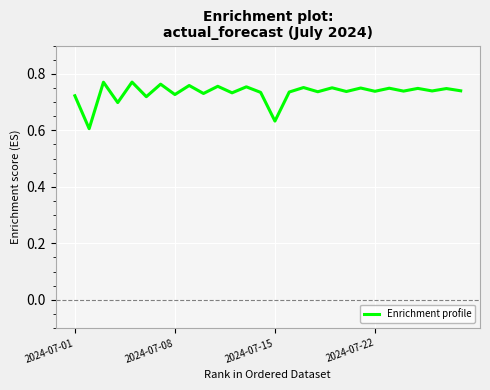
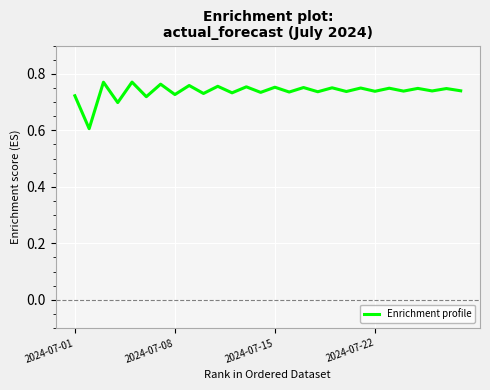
  {
    "2024-07-01": 0.72,
    "2024-07-08": 0.73,
-   "2024-07-15": 0.63,
+   "2024-07-15": 0.75,
    "2024-07-22": 0.74
  }
